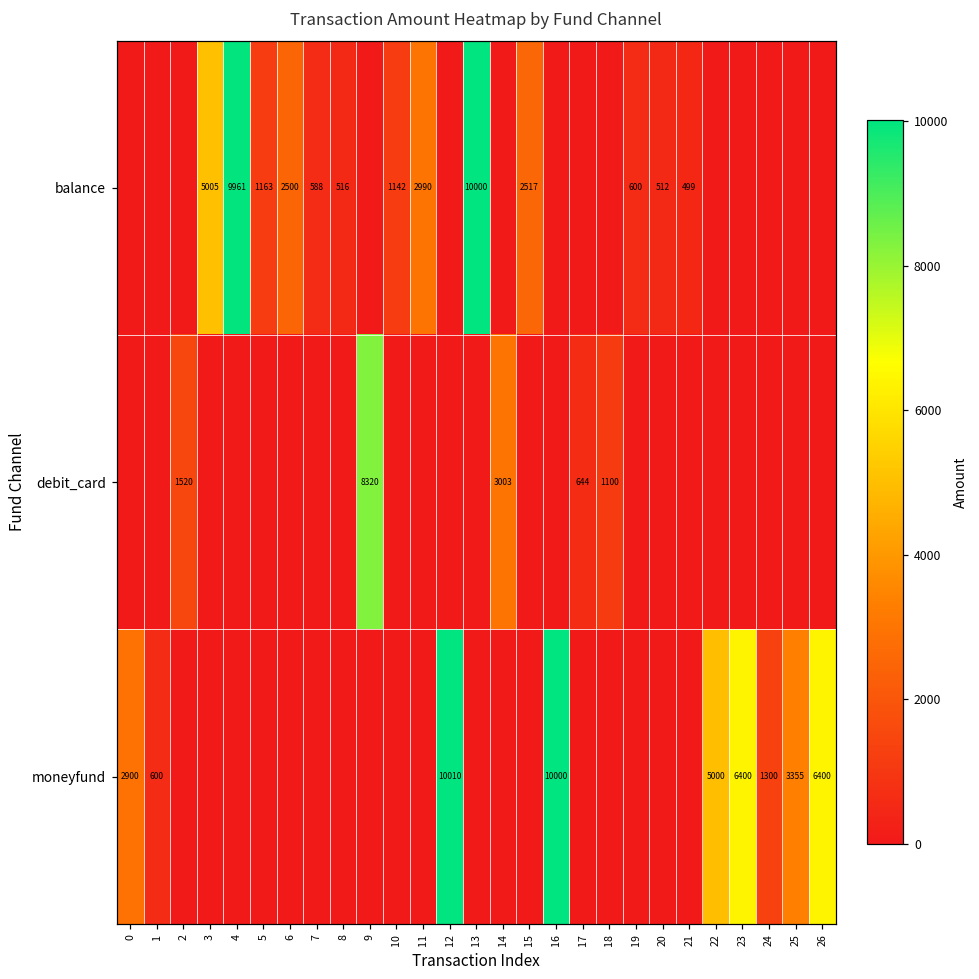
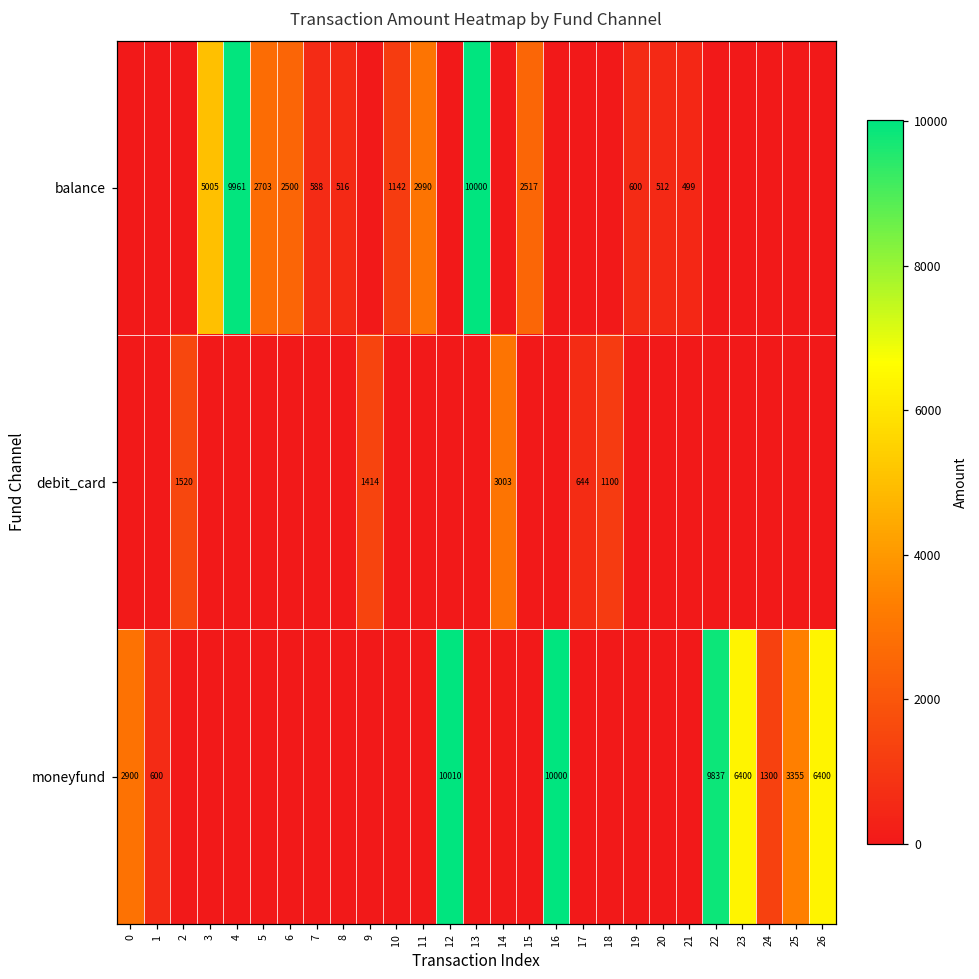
  {
    "balance": {
      "3": 5005,
      "4": 9961,
-     "5": 1163,
+     "5": 2703,
      "6": 2500,
      "7": 588,
      "8": 516,
      "10": 1142,
      "11": 2990,
      "13": 10000,
      "15": 2517,
      "19": 600,
      "20": 512,
      "21": 499
    },
    "debit_card": {
      "2": 1520,
-     "9": 8320,
+     "9": 1414,
      "14": 3003,
      "17": 644,
      "18": 1100
    },
    "moneyfund": {
      "0": 2900,
      "1": 600,
      "12": 10010,
      "16": 10000,
-     "22": 5000,
+     "22": 9837,
      "23": 6400,
      "24": 1300,
      "25": 3355,
      "26": 6400
    }
  }
